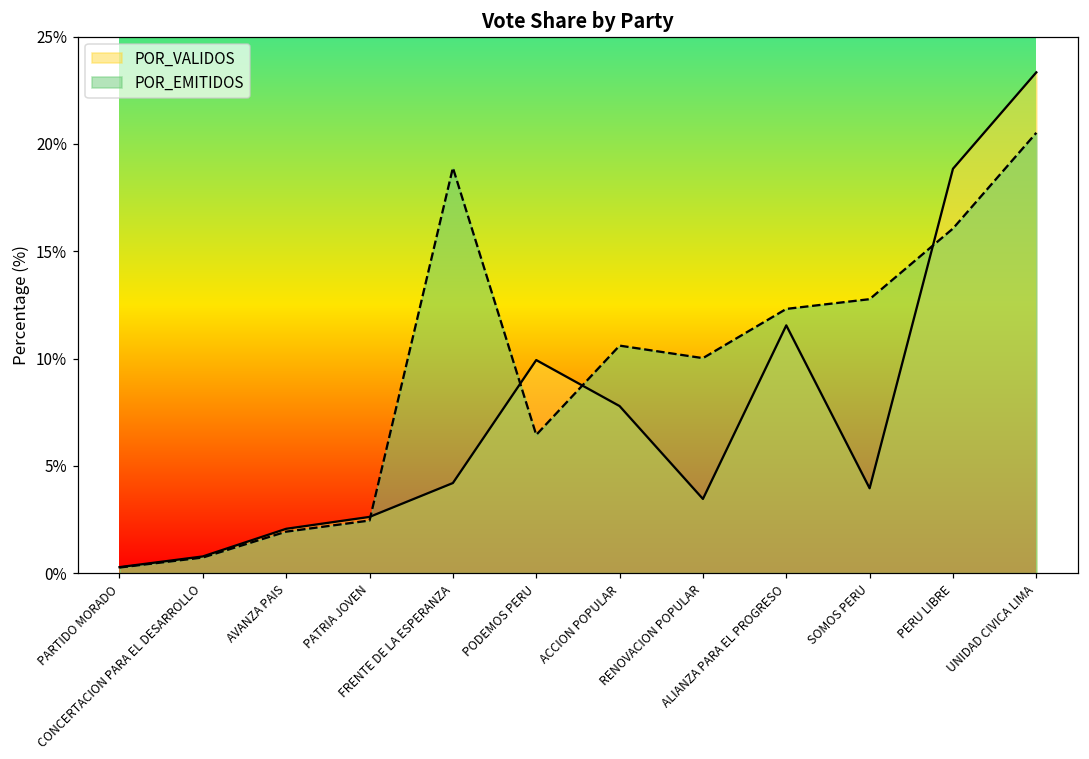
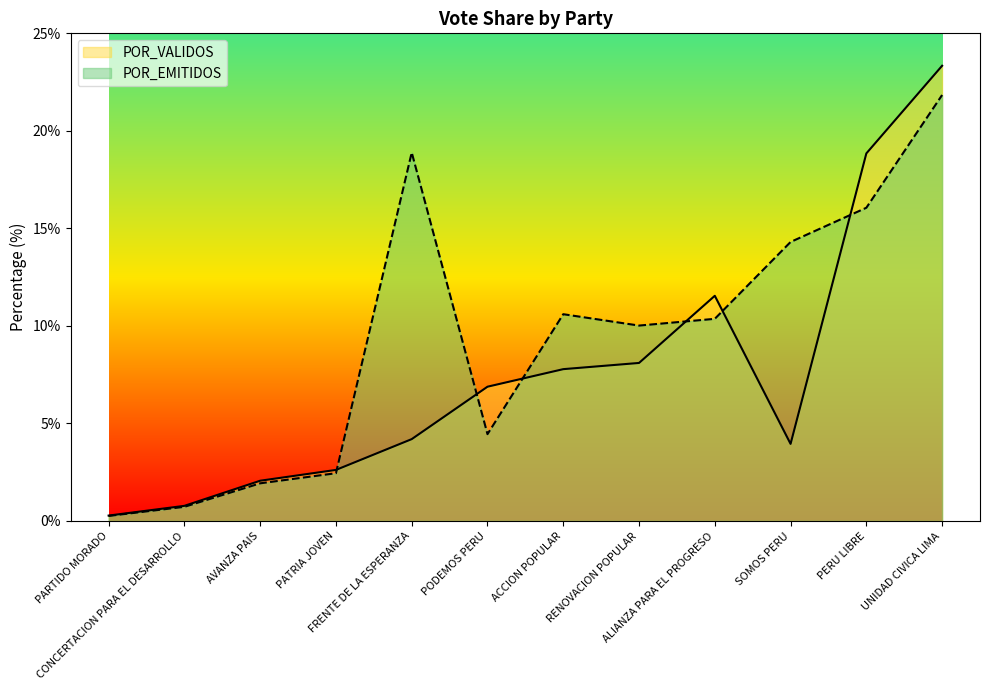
  {
    "POR_VALIDOS": {
      "AVANZA PAIS": "2.1%",
      "PATRIA JOVEN": "2.6%",
      "FRENTE DE LA ESPERANZA": "4.2%",
-     "PODEMOS PERU": "9.9%",
+     "PODEMOS PERU": "6.9%",
      "ACCION POPULAR": "7.8%",
-     "RENOVACION POPULAR": "3.5%",
+     "RENOVACION POPULAR": "8.1%",
      "ALIANZA PARA EL PROGRESO": "11.5%",
      "SOMOS PERU": "4.0%",
      "PERU LIBRE": "18.8%",
      "UNIDAD CIVICA LIMA": "23.3%"
    },
    "POR_EMITIDOS": {
      "AVANZA PAIS": "1.9%",
      "PATRIA JOVEN": "2.4%",
      "FRENTE DE LA ESPERANZA": "18.9%",
-     "PODEMOS PERU": "6.4%",
+     "PODEMOS PERU": "4.5%",
      "ACCION POPULAR": "10.6%",
      "RENOVACION POPULAR": "10.0%",
-     "ALIANZA PARA EL PROGRESO": "12.3%",
-     "SOMOS PERU": "12.8%",
+     "ALIANZA PARA EL PROGRESO": "10.4%",
+     "SOMOS PERU": "14.3%",
      "PERU LIBRE": "16.1%",
-     "UNIDAD CIVICA LIMA": "20.5%"
+     "UNIDAD CIVICA LIMA": "21.8%"
    }
  }
